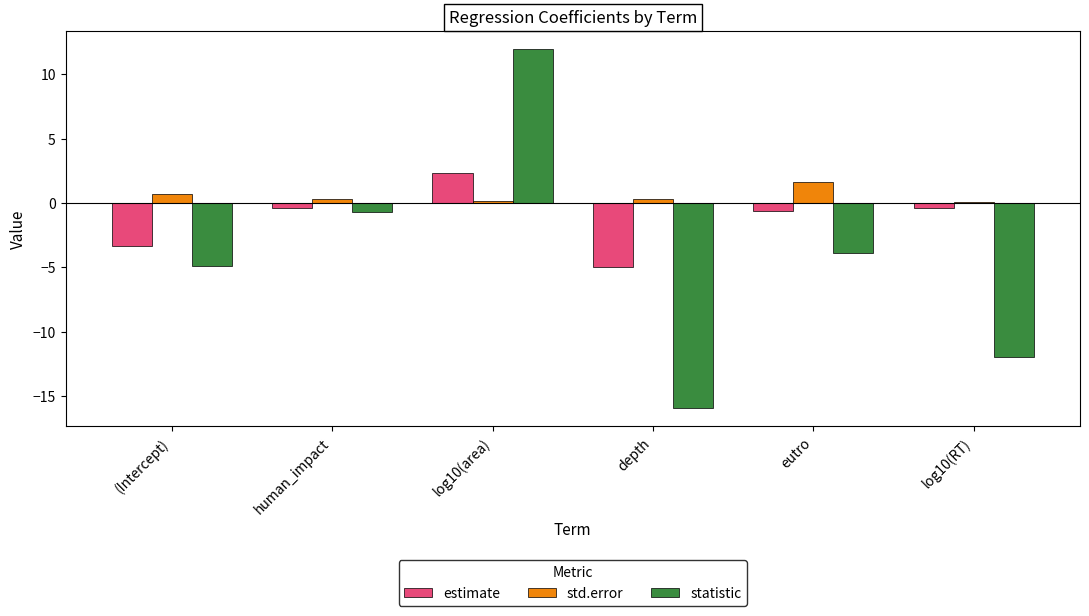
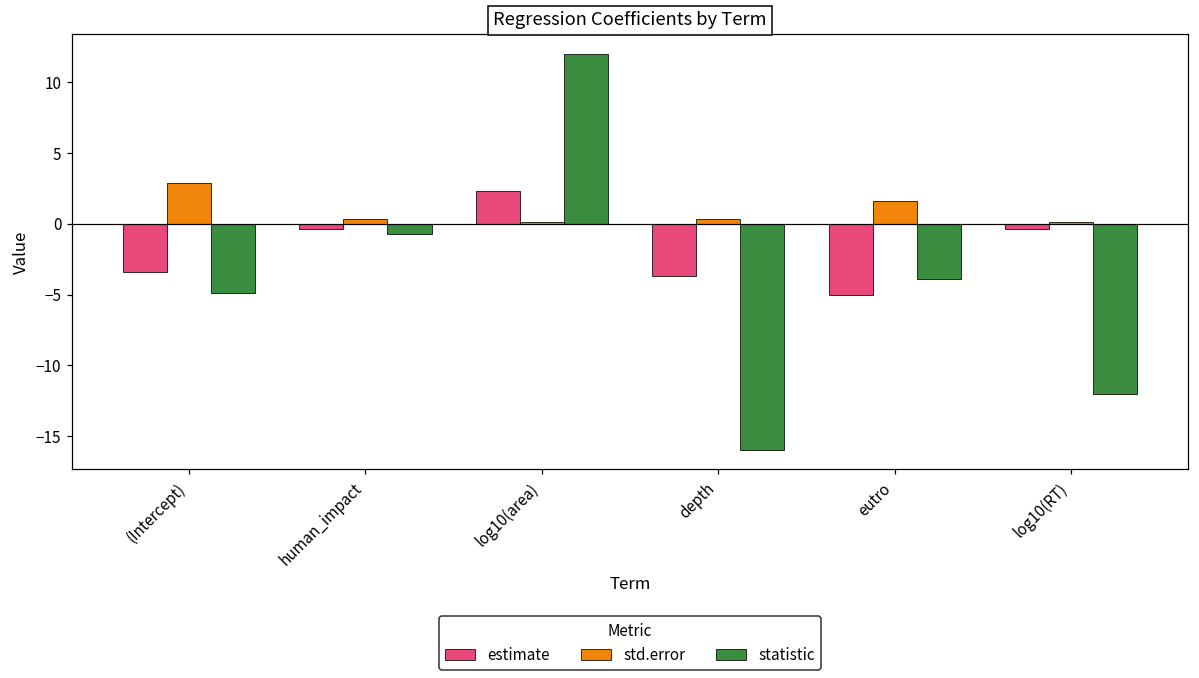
  {
    "estimate": {
      "(Intercept)": -3.4,
      "human_impact": -0.4,
      "log10(area)": 2.3,
-     "depth": -5.0,
-     "eutro": -0.6,
+     "depth": -3.7,
+     "eutro": -5.1,
      "log10(RT)": -0.4
    },
    "std.error": {
-     "(Intercept)": 0.7,
+     "(Intercept)": 2.9,
      "human_impact": 0.3,
      "depth": 0.3,
      "eutro": 1.6
    },
    "statistic": {
      "(Intercept)": -4.9,
      "human_impact": -0.7,
      "log10(area)": 12.0,
      "depth": -15.9,
      "eutro": -3.9,
      "log10(RT)": -12.0
    }
  }
